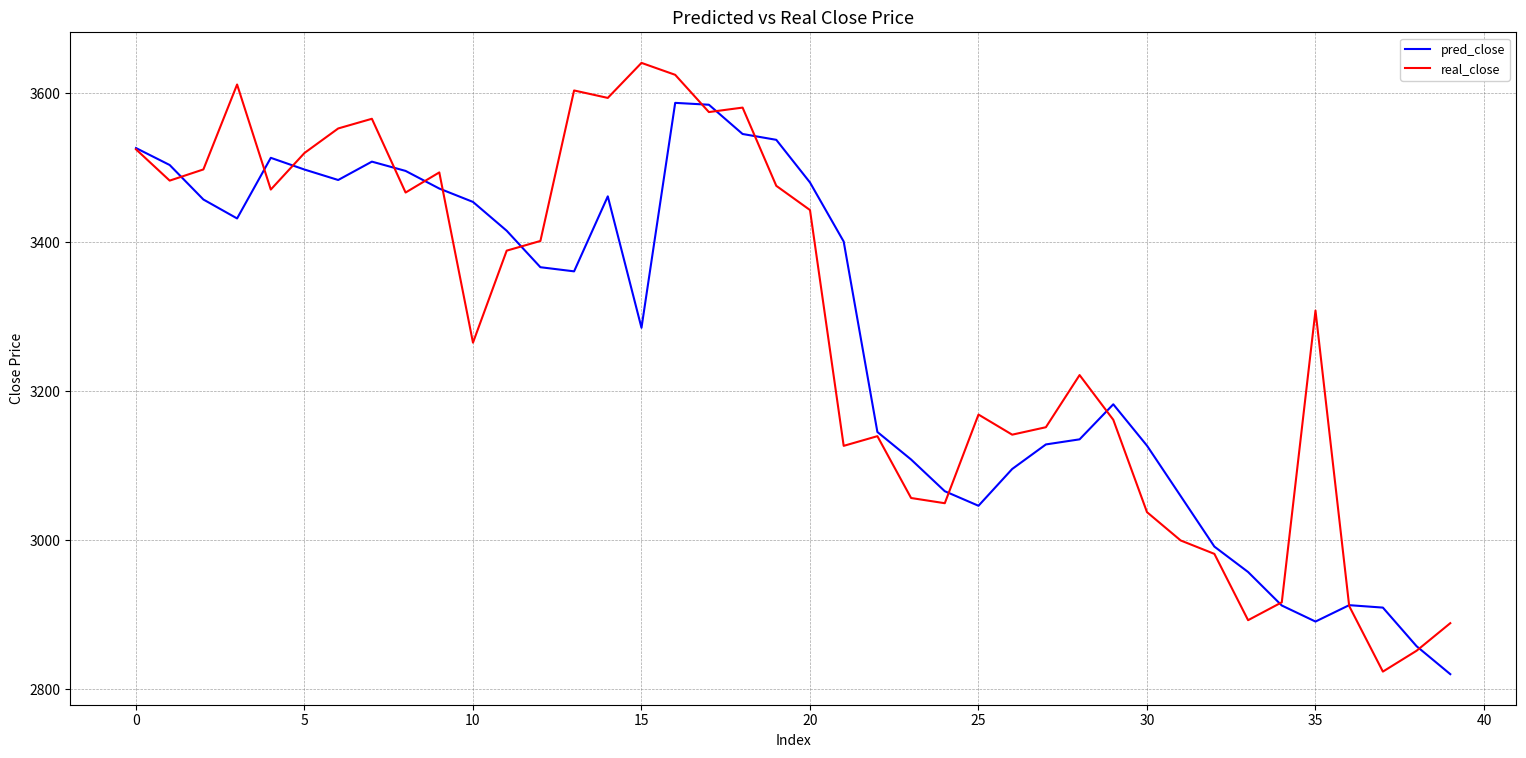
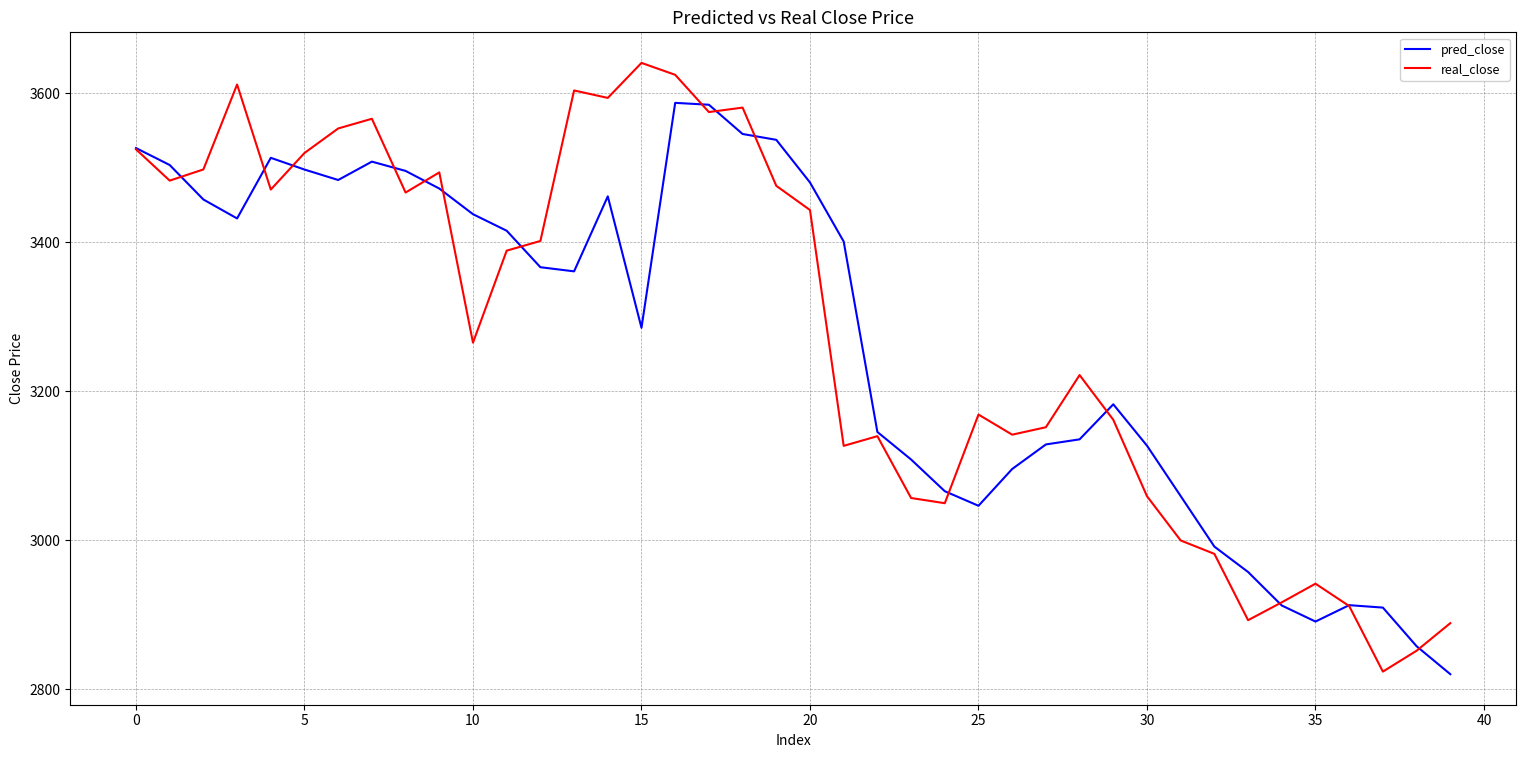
  {
    "pred_close": {
      "5": 3500,
-     "10": 3450,
+     "10": 3440,
      "15": 3290,
      "20": 3480,
      "25": 3050,
      "30": 3130,
      "35": 2890
    },
    "real_close": {
      "5": 3520,
      "10": 3270,
      "15": 3640,
      "20": 3440,
      "25": 3170,
-     "30": 3040,
-     "35": 3310
+     "30": 3060,
+     "35": 2940
    }
  }
